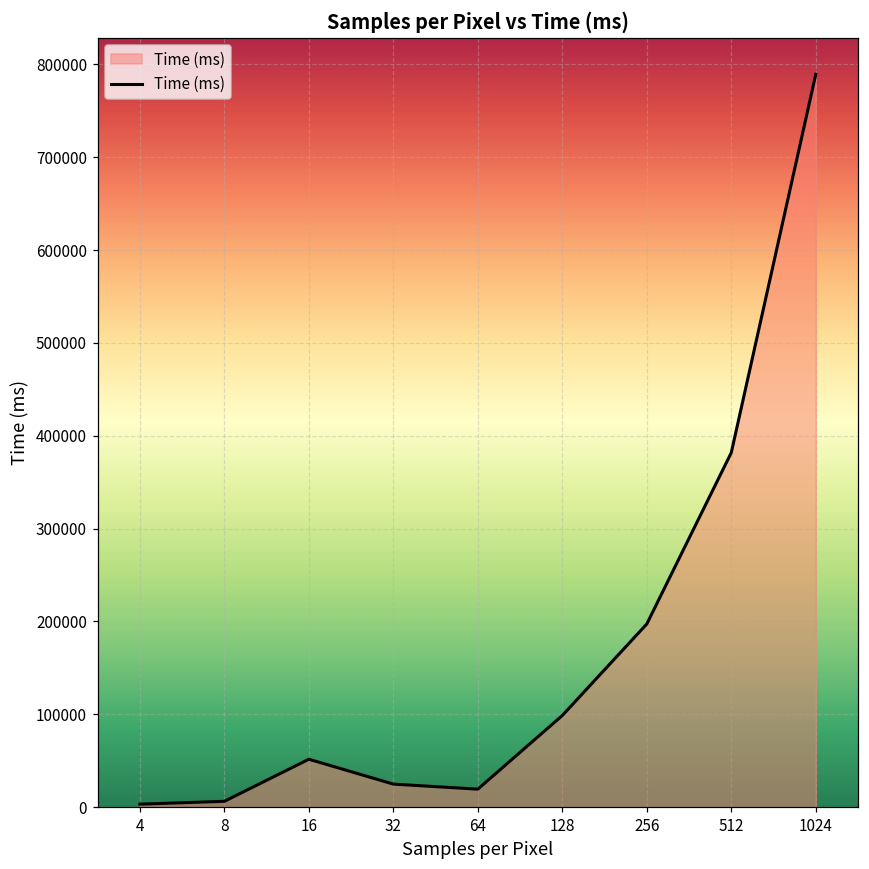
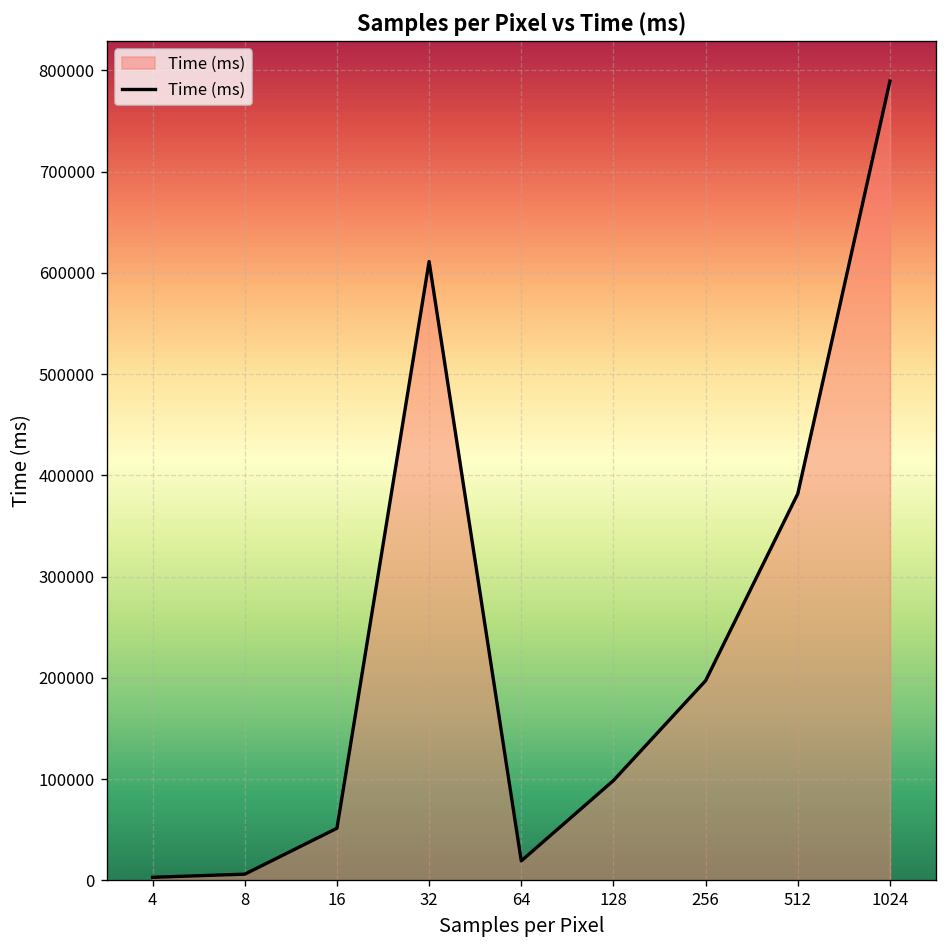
  {
    "4": 0,
    "8": 10000,
    "16": 50000,
-   "32": 20000,
+   "32": 610000,
    "64": 20000,
    "128": 100000,
    "256": 200000,
    "512": 380000,
    "1024": 790000
  }
